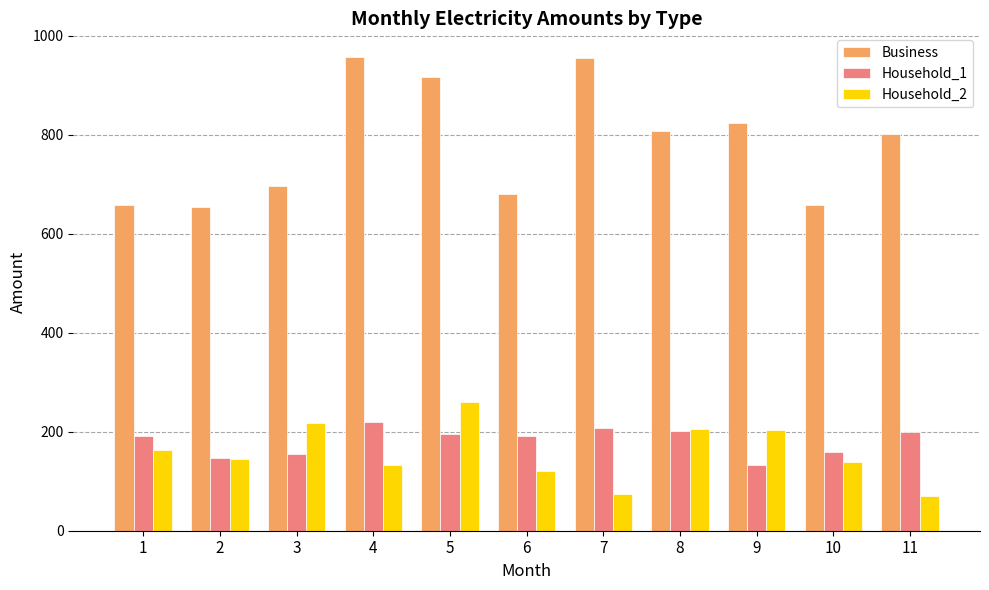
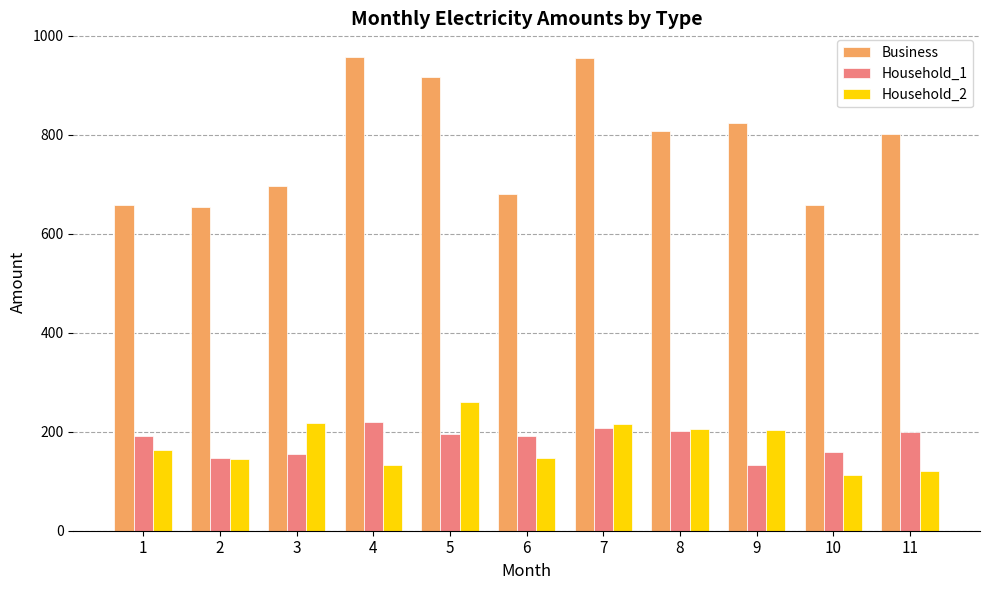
  {
    "Household_2": {
      "1": 160,
      "2": 140,
      "3": 220,
      "4": 130,
      "5": 260,
-     "6": 120,
-     "7": 70,
+     "6": 150,
+     "7": 220,
      "8": 210,
      "9": 200,
-     "10": 140,
-     "11": 70
+     "10": 110,
+     "11": 120
    }
  }
